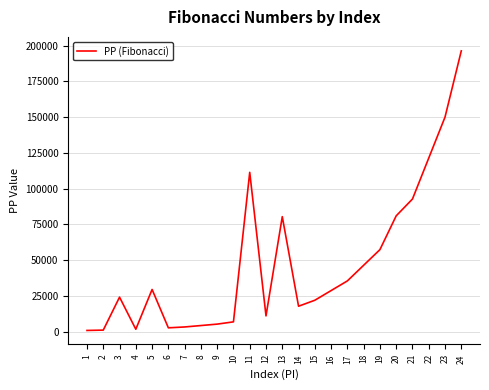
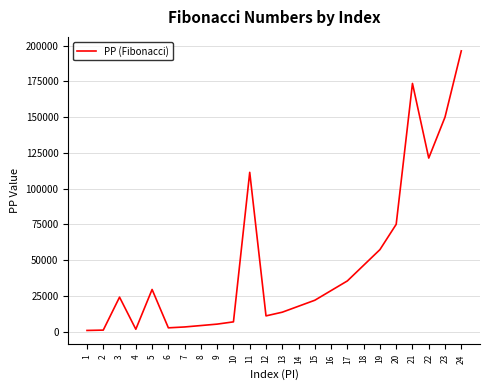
  {
    "1": 1000,
    "2": 1000,
    "3": 24000,
    "4": 2000,
    "5": 29000,
    "6": 3000,
    "7": 3000,
    "8": 4000,
    "9": 5000,
    "10": 7000,
    "11": 111000,
    "12": 11000,
-   "13": 80000,
+   "13": 14000,
    "14": 18000,
    "15": 22000,
    "16": 29000,
    "17": 35000,
    "18": 46000,
    "19": 57000,
-   "20": 81000,
-   "21": 93000,
+   "20": 75000,
+   "21": 174000,
    "22": 121000,
    "23": 150000,
    "24": 196000
  }
